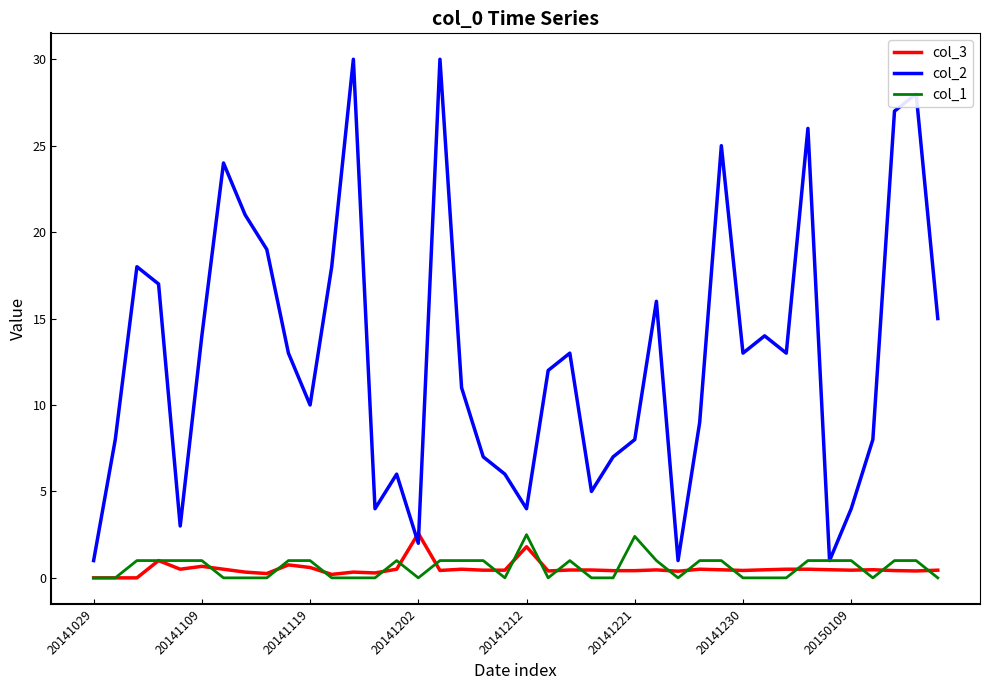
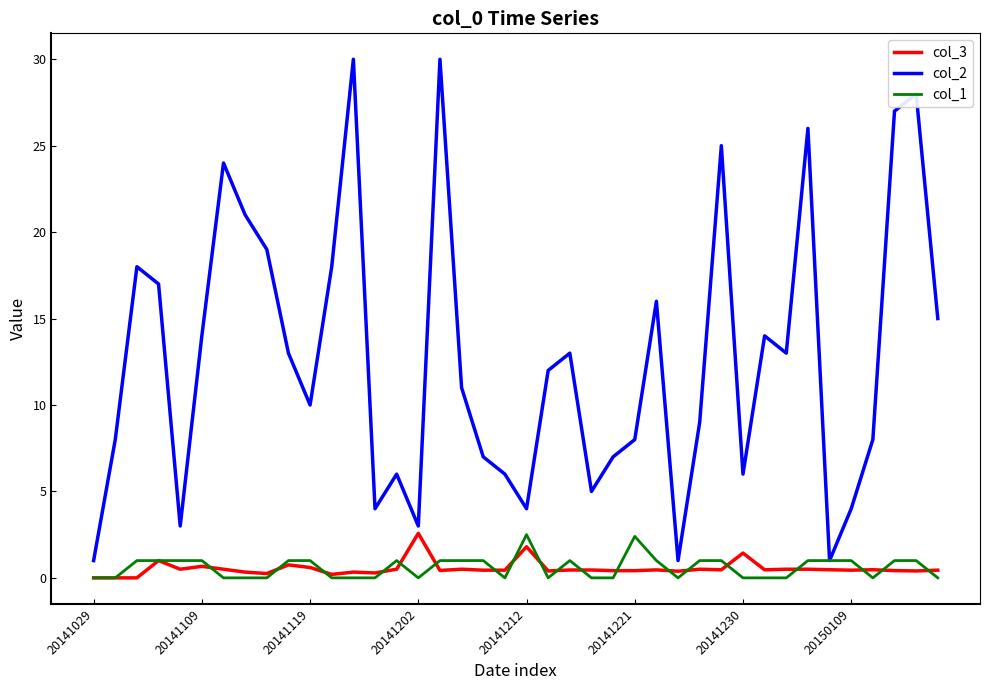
  {
    "col_3": {
      "20141109": 0.7,
      "20141119": 0.6,
      "20141202": 2.6,
      "20141212": 1.8,
      "20141221": 0.4,
-     "20141230": 0.4,
+     "20141230": 1.4,
      "20150109": 0.4
    },
    "col_2": {
      "20141029": 1,
      "20141109": 14,
      "20141119": 10,
-     "20141202": 2,
+     "20141202": 3,
      "20141212": 4,
      "20141221": 8,
-     "20141230": 13,
+     "20141230": 6,
      "20150109": 4
    },
    "col_1": {
      "20141109": 1.0,
      "20141119": 1.0,
      "20141202": 0.0,
      "20141212": 2.5,
      "20141221": 2.4,
      "20141230": 0.0,
      "20150109": 1.0
    }
  }
